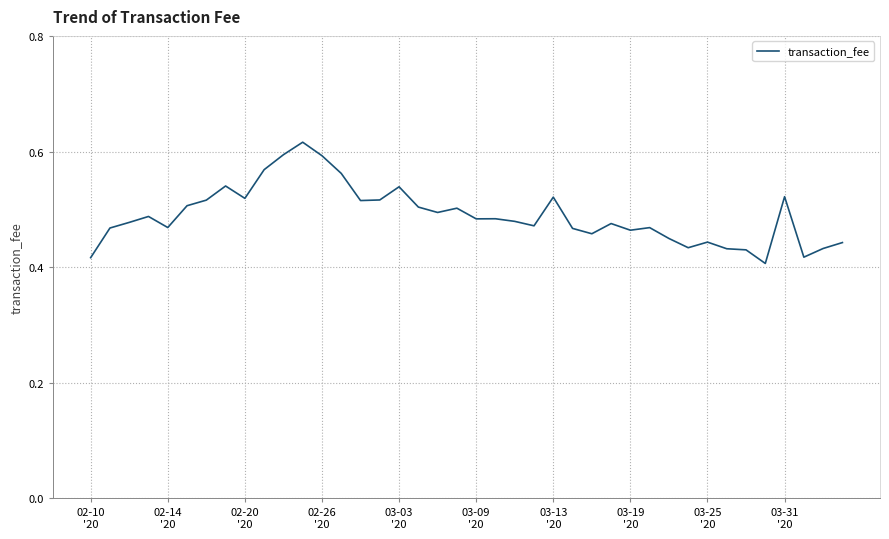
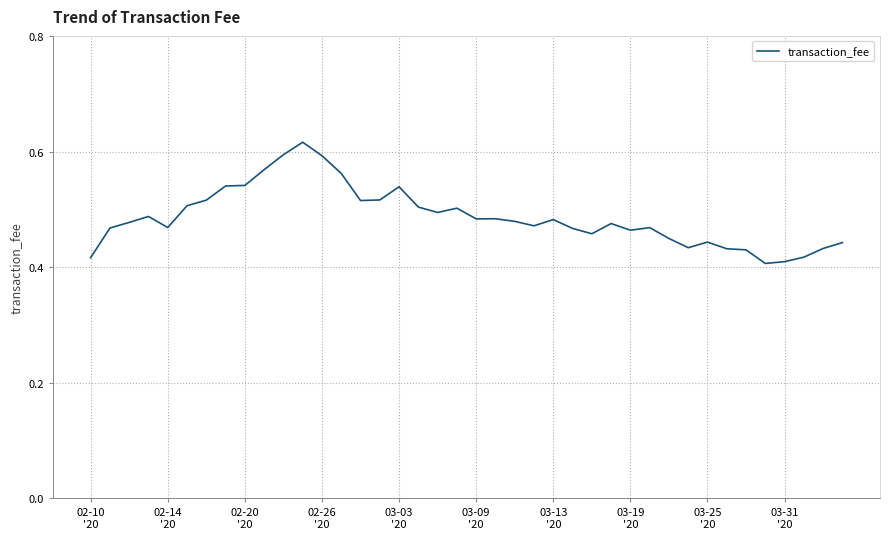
  {
    "02-10 '20": 0.42,
    "02-14 '20": 0.47,
-   "02-20 '20": 0.52,
+   "02-20 '20": 0.54,
    "02-26 '20": 0.59,
    "03-03 '20": 0.54,
    "03-09 '20": 0.48,
-   "03-13 '20": 0.52,
+   "03-13 '20": 0.48,
    "03-19 '20": 0.46,
    "03-25 '20": 0.44,
-   "03-31 '20": 0.52
+   "03-31 '20": 0.41
  }
